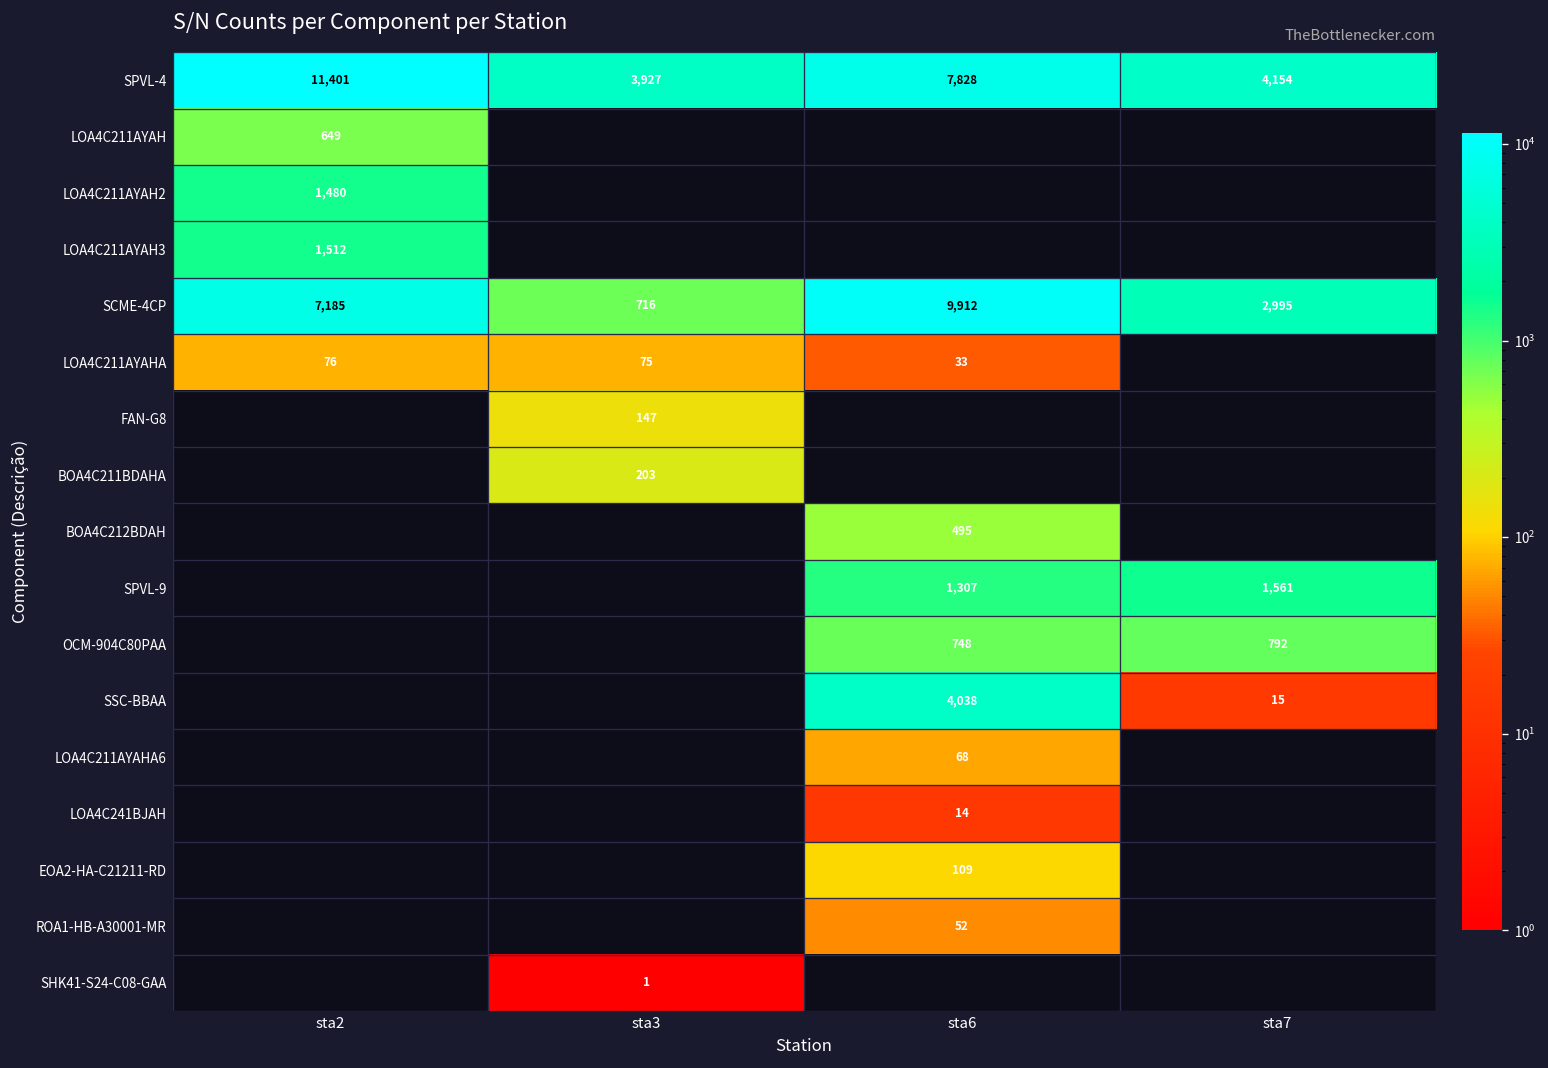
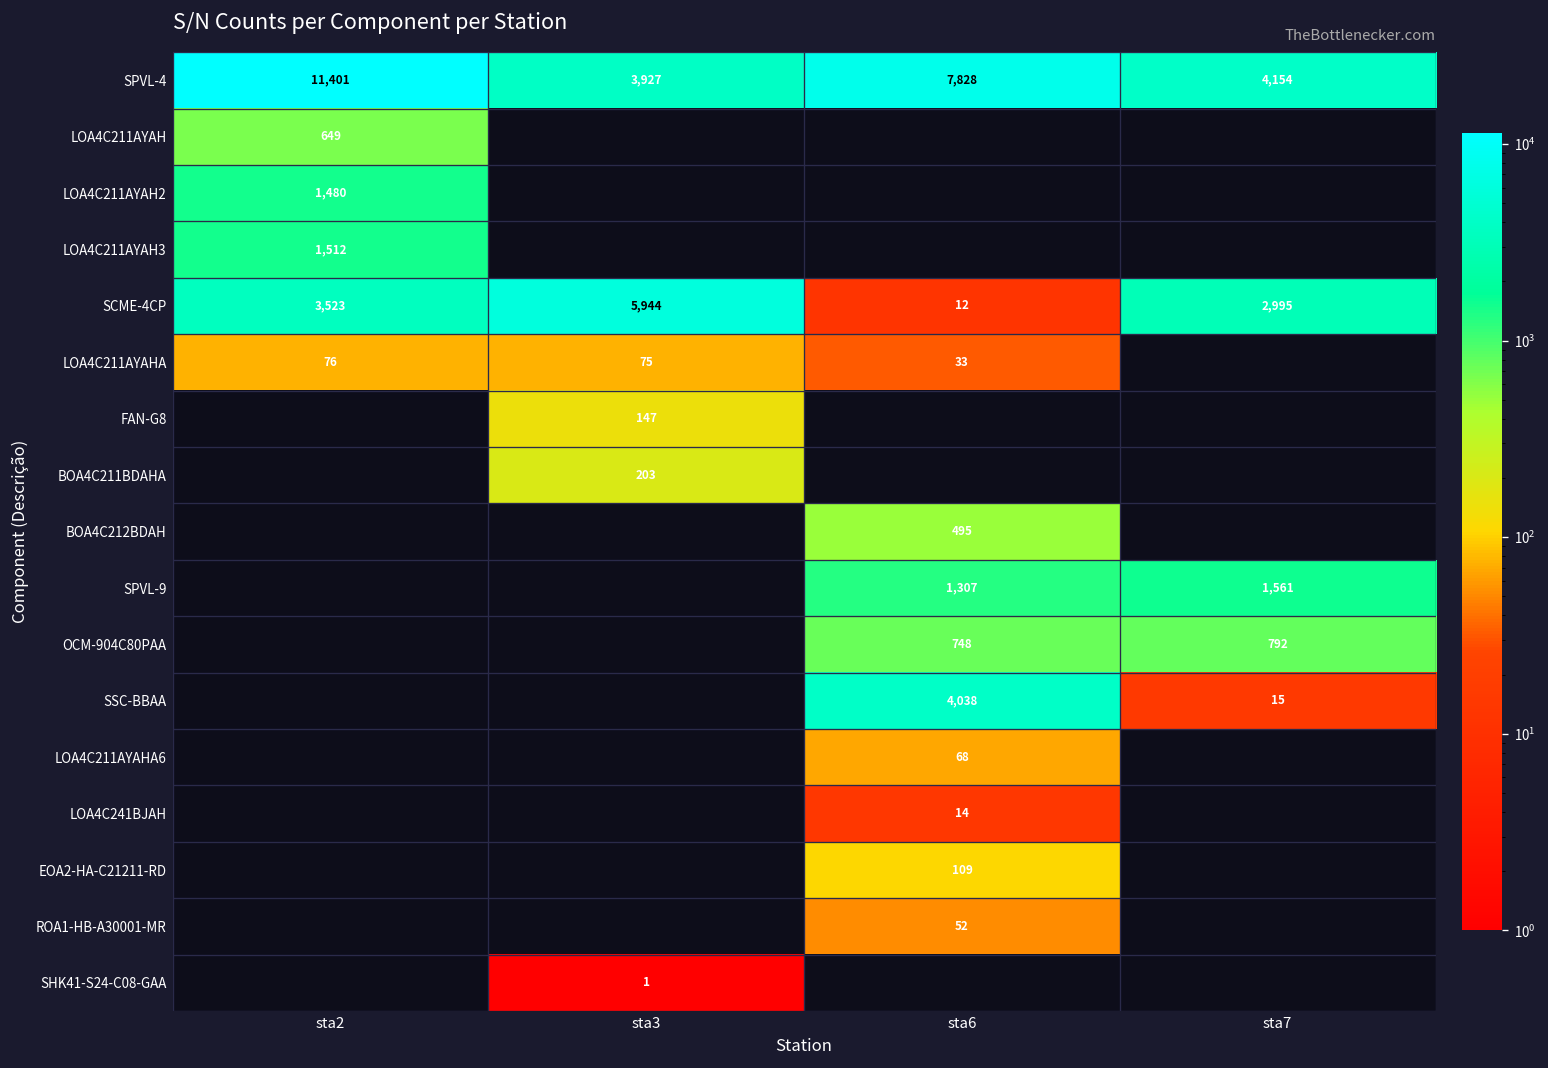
  {
    "SPVL-4": {
      "sta2": "11,401",
      "sta3": "3,927",
      "sta6": "7,828",
      "sta7": "4,154"
    },
    "LOA4C211AYAH": {
      "sta2": "649"
    },
    "LOA4C211AYAH2": {
      "sta2": "1,480"
    },
    "LOA4C211AYAH3": {
      "sta2": "1,512"
    },
    "SCME-4CP": {
-     "sta2": "7,185",
-     "sta3": "716",
-     "sta6": "9,912",
+     "sta2": "3,523",
+     "sta3": "5,944",
+     "sta6": "12",
      "sta7": "2,995"
    },
    "LOA4C211AYAHA": {
      "sta2": "76",
      "sta3": "75",
      "sta6": "33"
    },
    "FAN-G8": {
      "sta3": "147"
    },
    "BOA4C211BDAHA": {
      "sta3": "203"
    },
    "BOA4C212BDAH": {
      "sta6": "495"
    },
    "SPVL-9": {
      "sta6": "1,307",
      "sta7": "1,561"
    },
    "OCM-904C80PAA": {
      "sta6": "748",
      "sta7": "792"
    },
    "SSC-BBAA": {
      "sta6": "4,038",
      "sta7": "15"
    },
    "LOA4C211AYAHA6": {
      "sta6": "68"
    },
    "LOA4C241BJAH": {
      "sta6": "14"
    },
    "EOA2-HA-C21211-RD": {
      "sta6": "109"
    },
    "ROA1-HB-A30001-MR": {
      "sta6": "52"
    },
    "SHK41-S24-C08-GAA": {
      "sta3": "1"
    }
  }
